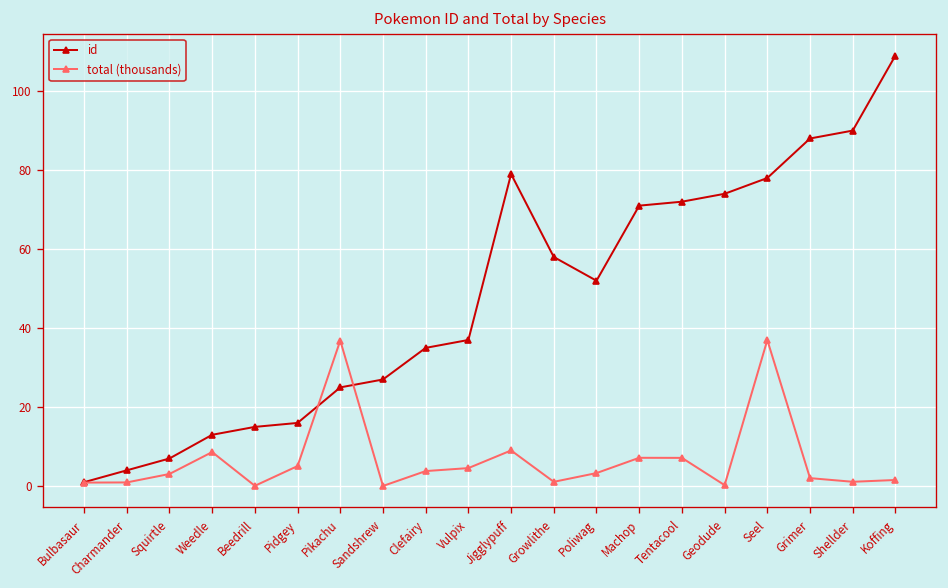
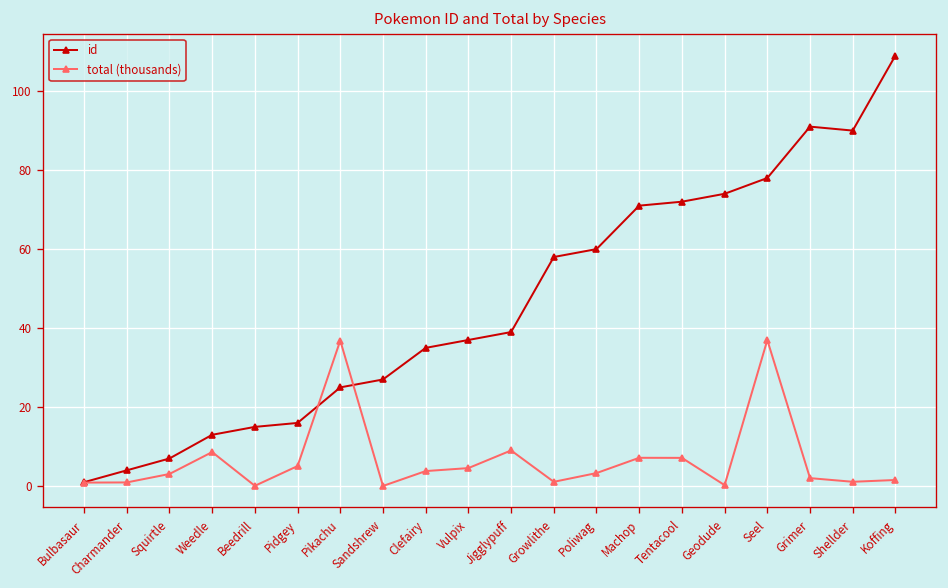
  {
    "id": {
      "Charmander": 4,
      "Squirtle": 7,
      "Weedle": 13,
      "Beedrill": 15,
      "Pidgey": 16,
      "Pikachu": 25,
      "Sandshrew": 27,
      "Clefairy": 35,
      "Vulpix": 37,
-     "Jigglypuff": 79,
+     "Jigglypuff": 39,
      "Growlithe": 58,
-     "Poliwag": 52,
+     "Poliwag": 60,
      "Machop": 71,
      "Tentacool": 72,
      "Geodude": 74,
      "Seel": 78,
-     "Grimer": 88,
+     "Grimer": 91,
      "Shellder": 90,
      "Koffing": 109
    },
    "total (thousands)": {
      "Charmander": 1,
      "Squirtle": 3,
      "Weedle": 9,
      "Beedrill": 0,
      "Pidgey": 5,
      "Pikachu": 37,
      "Sandshrew": 0,
      "Clefairy": 4,
      "Vulpix": 5,
      "Jigglypuff": 9,
      "Growlithe": 1,
      "Poliwag": 3,
      "Machop": 7,
      "Tentacool": 7,
      "Geodude": 0,
      "Seel": 37,
      "Grimer": 2,
      "Shellder": 1,
      "Koffing": 2
    }
  }
